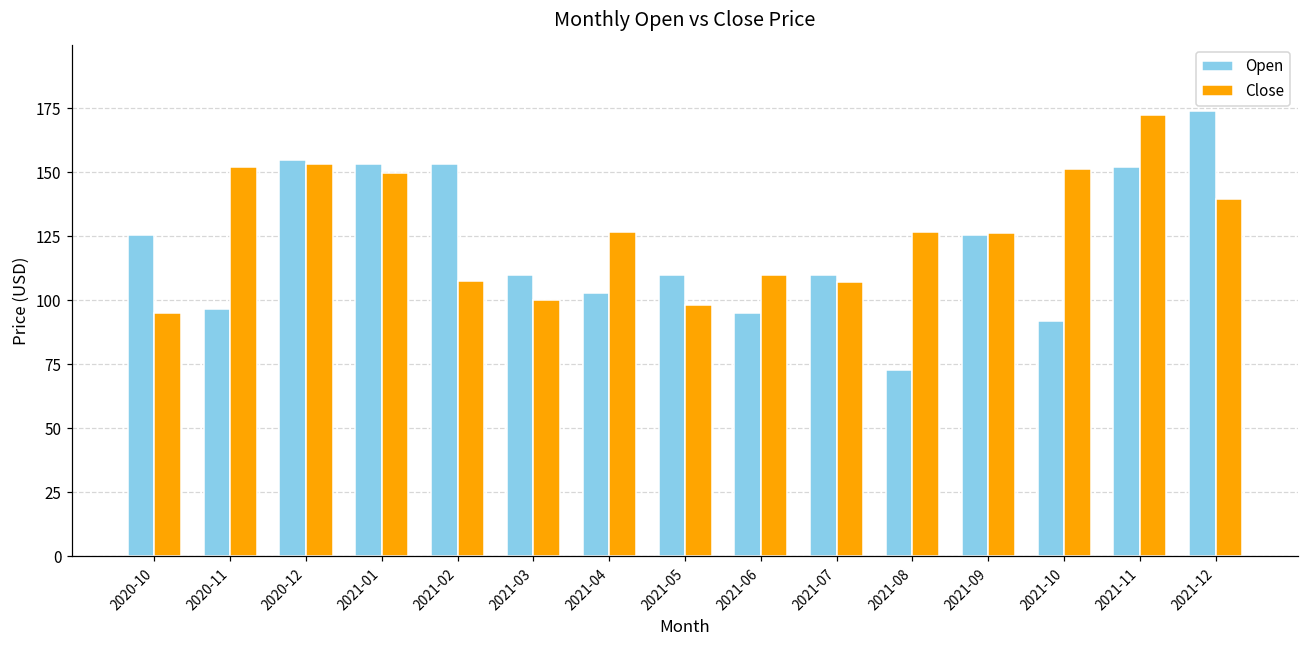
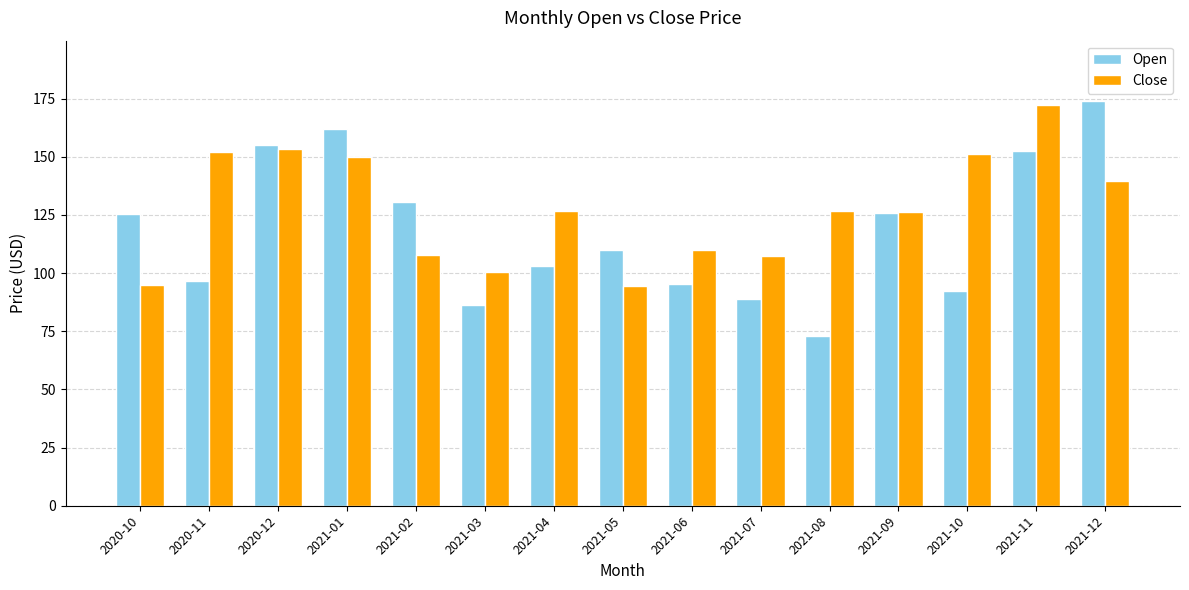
  {
    "Open": {
      "2020-10": 125,
      "2020-11": 97,
      "2020-12": 155,
-     "2021-01": 153,
-     "2021-02": 153,
-     "2021-03": 110,
+     "2021-01": 162,
+     "2021-02": 131,
+     "2021-03": 86,
      "2021-04": 103,
      "2021-05": 110,
      "2021-06": 95,
-     "2021-07": 110,
+     "2021-07": 89,
      "2021-08": 73,
      "2021-09": 126,
      "2021-10": 92,
      "2021-11": 152,
      "2021-12": 174
    },
    "Close": {
      "2020-10": 95,
      "2020-11": 152,
      "2020-12": 153,
      "2021-01": 150,
      "2021-02": 108,
      "2021-03": 100,
      "2021-04": 127,
-     "2021-05": 98,
+     "2021-05": 94,
      "2021-06": 110,
      "2021-07": 107,
      "2021-08": 127,
      "2021-09": 126,
      "2021-10": 151,
      "2021-11": 172,
      "2021-12": 139
    }
  }
